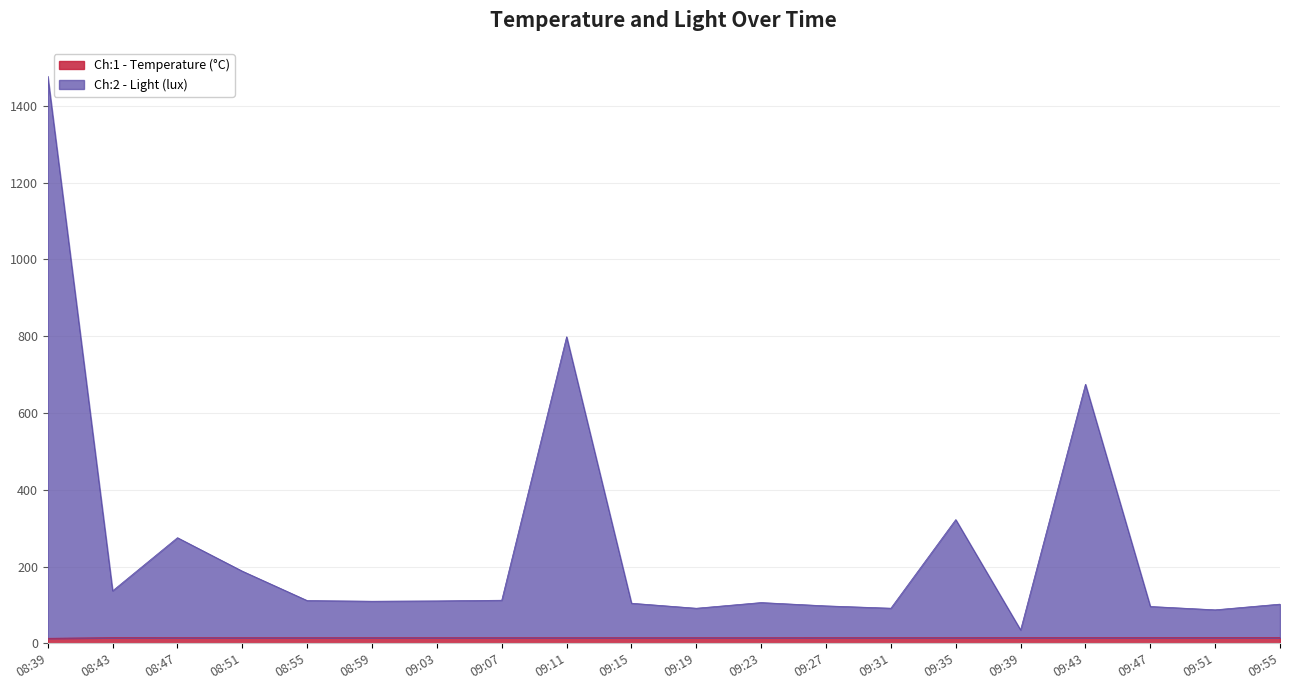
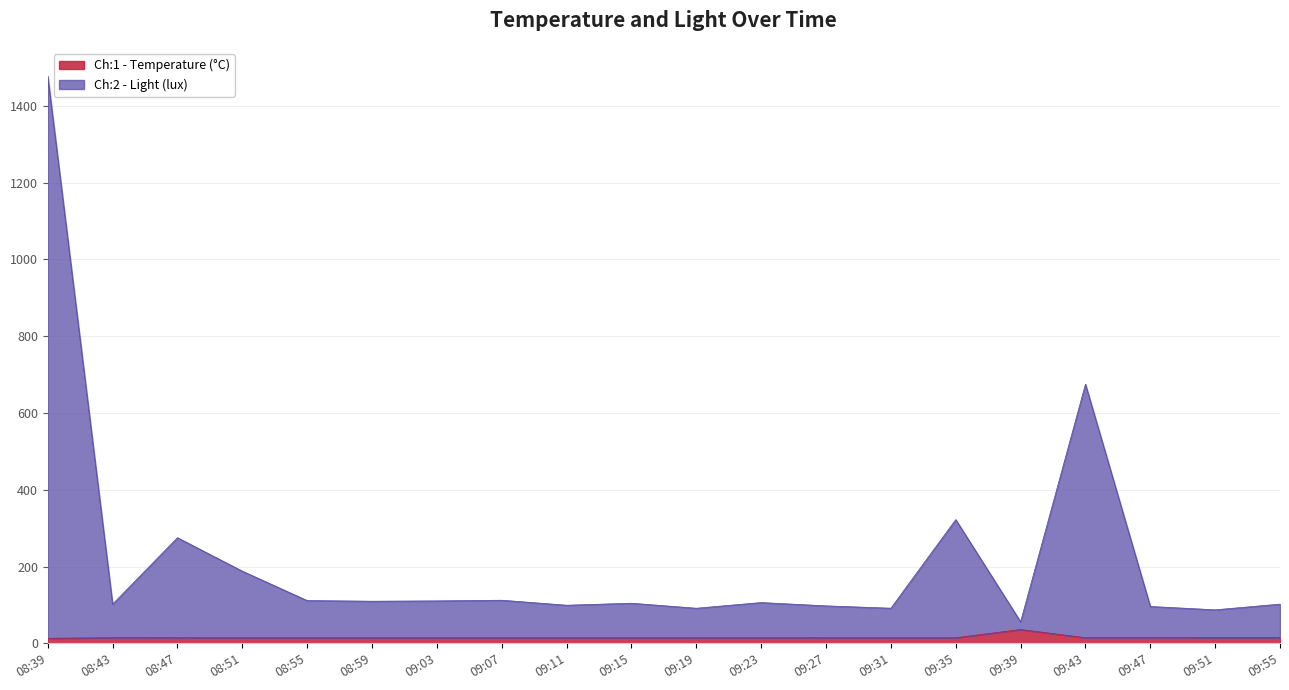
  {
    "Ch:1 - Temperature (°C)": {
      "08:39": 10,
      "08:43": 10,
      "08:47": 10,
      "08:51": 10,
      "08:55": 10,
      "08:59": 10,
      "09:03": 10,
      "09:07": 10,
      "09:11": 10,
      "09:15": 10,
      "09:19": 10,
      "09:23": 10,
      "09:27": 10,
      "09:31": 10,
      "09:35": 10,
-     "09:39": 10,
+     "09:39": 40,
      "09:43": 10,
      "09:47": 10,
      "09:51": 10,
      "09:55": 10
    },
    "Ch:2 - Light (lux)": {
      "08:39": 1460,
-     "08:43": 120,
+     "08:43": 90,
      "08:47": 260,
      "08:51": 170,
      "08:55": 100,
      "08:59": 100,
      "09:03": 100,
      "09:07": 100,
-     "09:11": 780,
+     "09:11": 80,
      "09:15": 90,
      "09:19": 80,
      "09:23": 90,
      "09:27": 80,
      "09:31": 80,
      "09:35": 310,
      "09:39": 20,
      "09:43": 660,
      "09:47": 80,
      "09:51": 70,
      "09:55": 90
    }
  }
